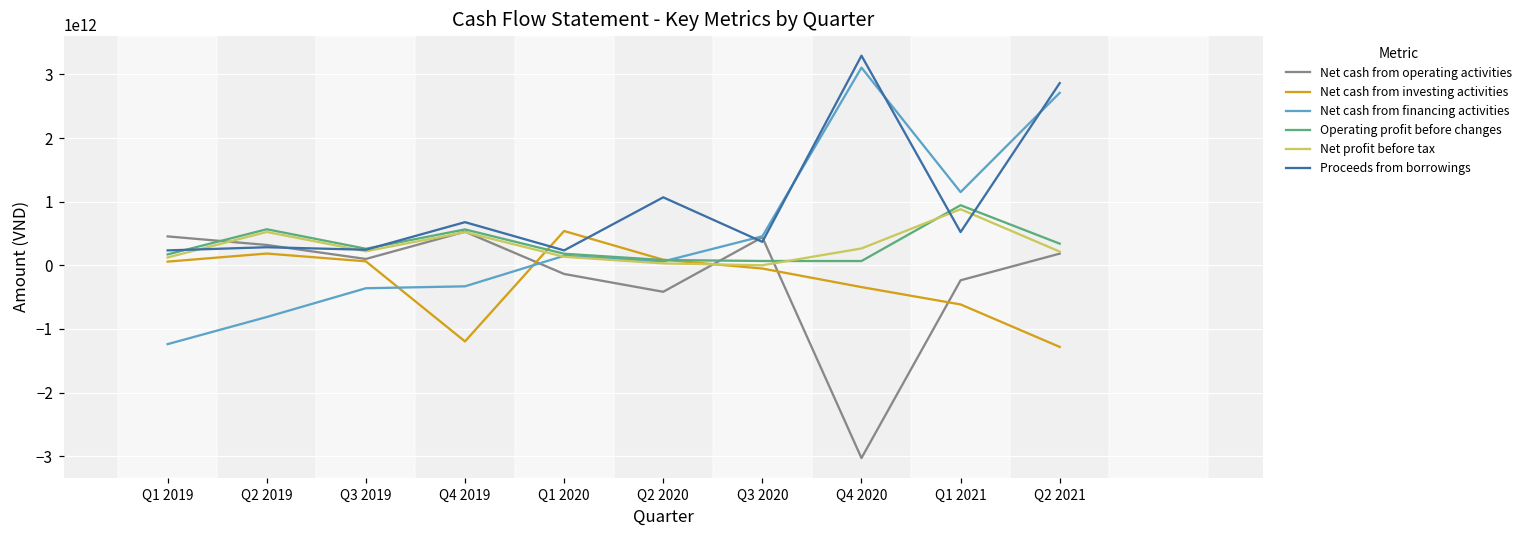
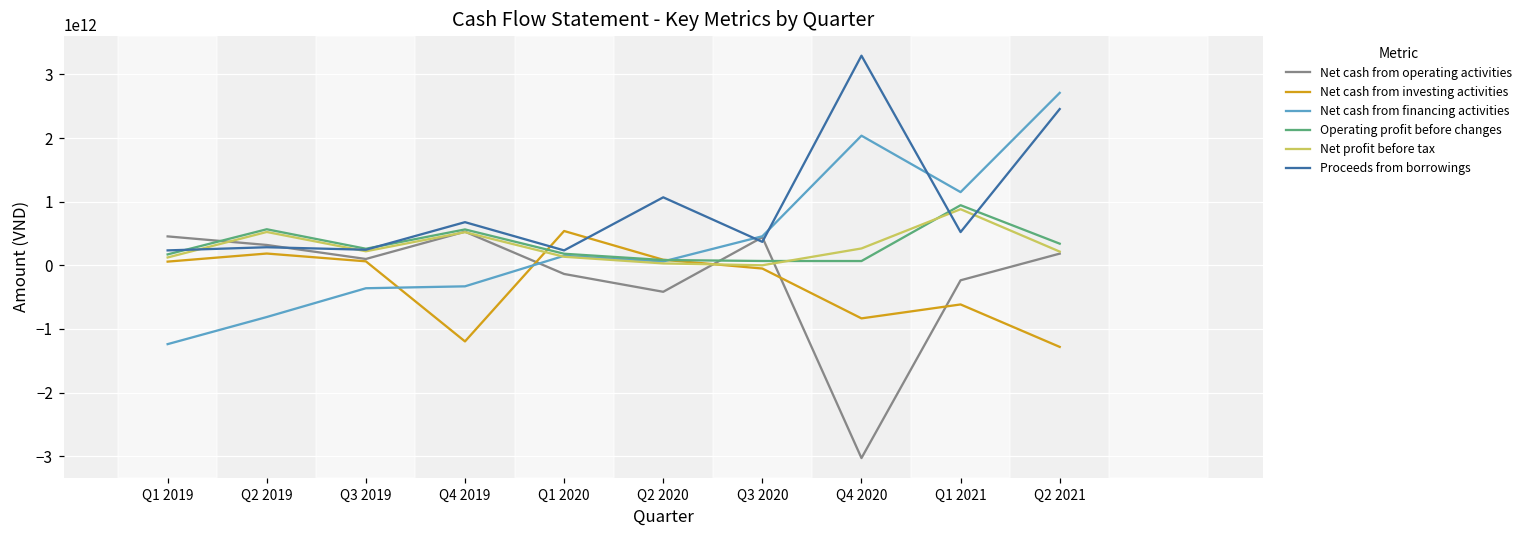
  {
    "Net cash from investing activities": {
      "Q1 2019": 100000000000,
      "Q2 2019": 200000000000,
      "Q4 2019": -1200000000000,
      "Q1 2020": 500000000000,
      "Q3 2020": -100000000000,
-     "Q4 2020": -300000000000,
+     "Q4 2020": -800000000000,
      "Q1 2021": -600000000000,
      "Q2 2021": -1300000000000
    },
    "Net cash from financing activities": {
      "Q1 2019": -1200000000000,
      "Q2 2019": -800000000000,
      "Q3 2019": -400000000000,
      "Q4 2019": -300000000000,
-     "Q4 2020": 3100000000000,
+     "Q4 2020": 2000000000000,
      "Q1 2021": 1200000000000,
      "Q2 2021": 2700000000000
    },
    "Net profit before tax": {
      "Q1 2019": 100000000000,
      "Q3 2020": 0,
      "Q4 2020": 300000000000,
      "Q1 2021": 900000000000
    },
    "Proceeds from borrowings": {
      "Q1 2019": 200000000000,
      "Q4 2019": 700000000000,
      "Q1 2020": 200000000000,
      "Q2 2020": 1100000000000,
      "Q3 2020": 400000000000,
      "Q4 2020": 3300000000000,
      "Q1 2021": 500000000000,
-     "Q2 2021": 2900000000000
+     "Q2 2021": 2500000000000
    }
  }
